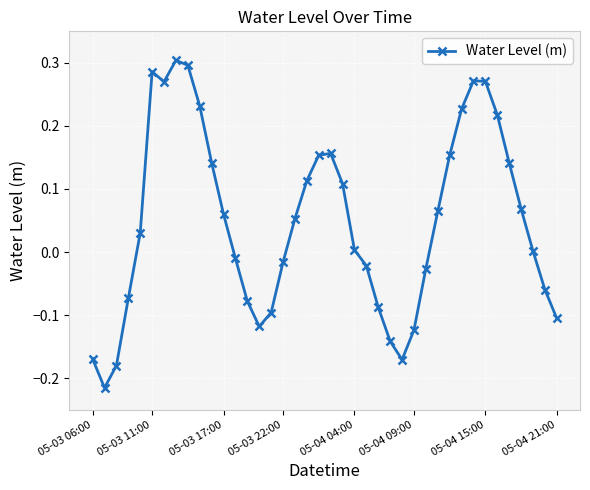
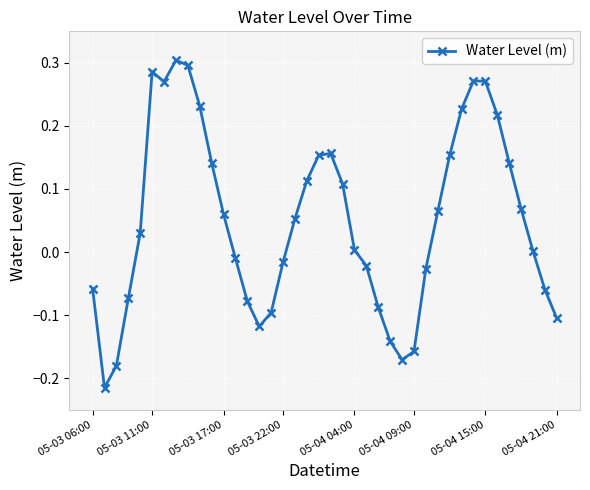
  {
-   "05-03 06:00": -0.17,
+   "05-03 06:00": -0.06,
    "05-03 11:00": 0.29,
    "05-03 17:00": 0.06,
    "05-03 22:00": -0.02,
    "05-04 04:00": 0.00,
-   "05-04 09:00": -0.12,
+   "05-04 09:00": -0.16,
    "05-04 15:00": 0.27,
    "05-04 21:00": -0.11
  }
